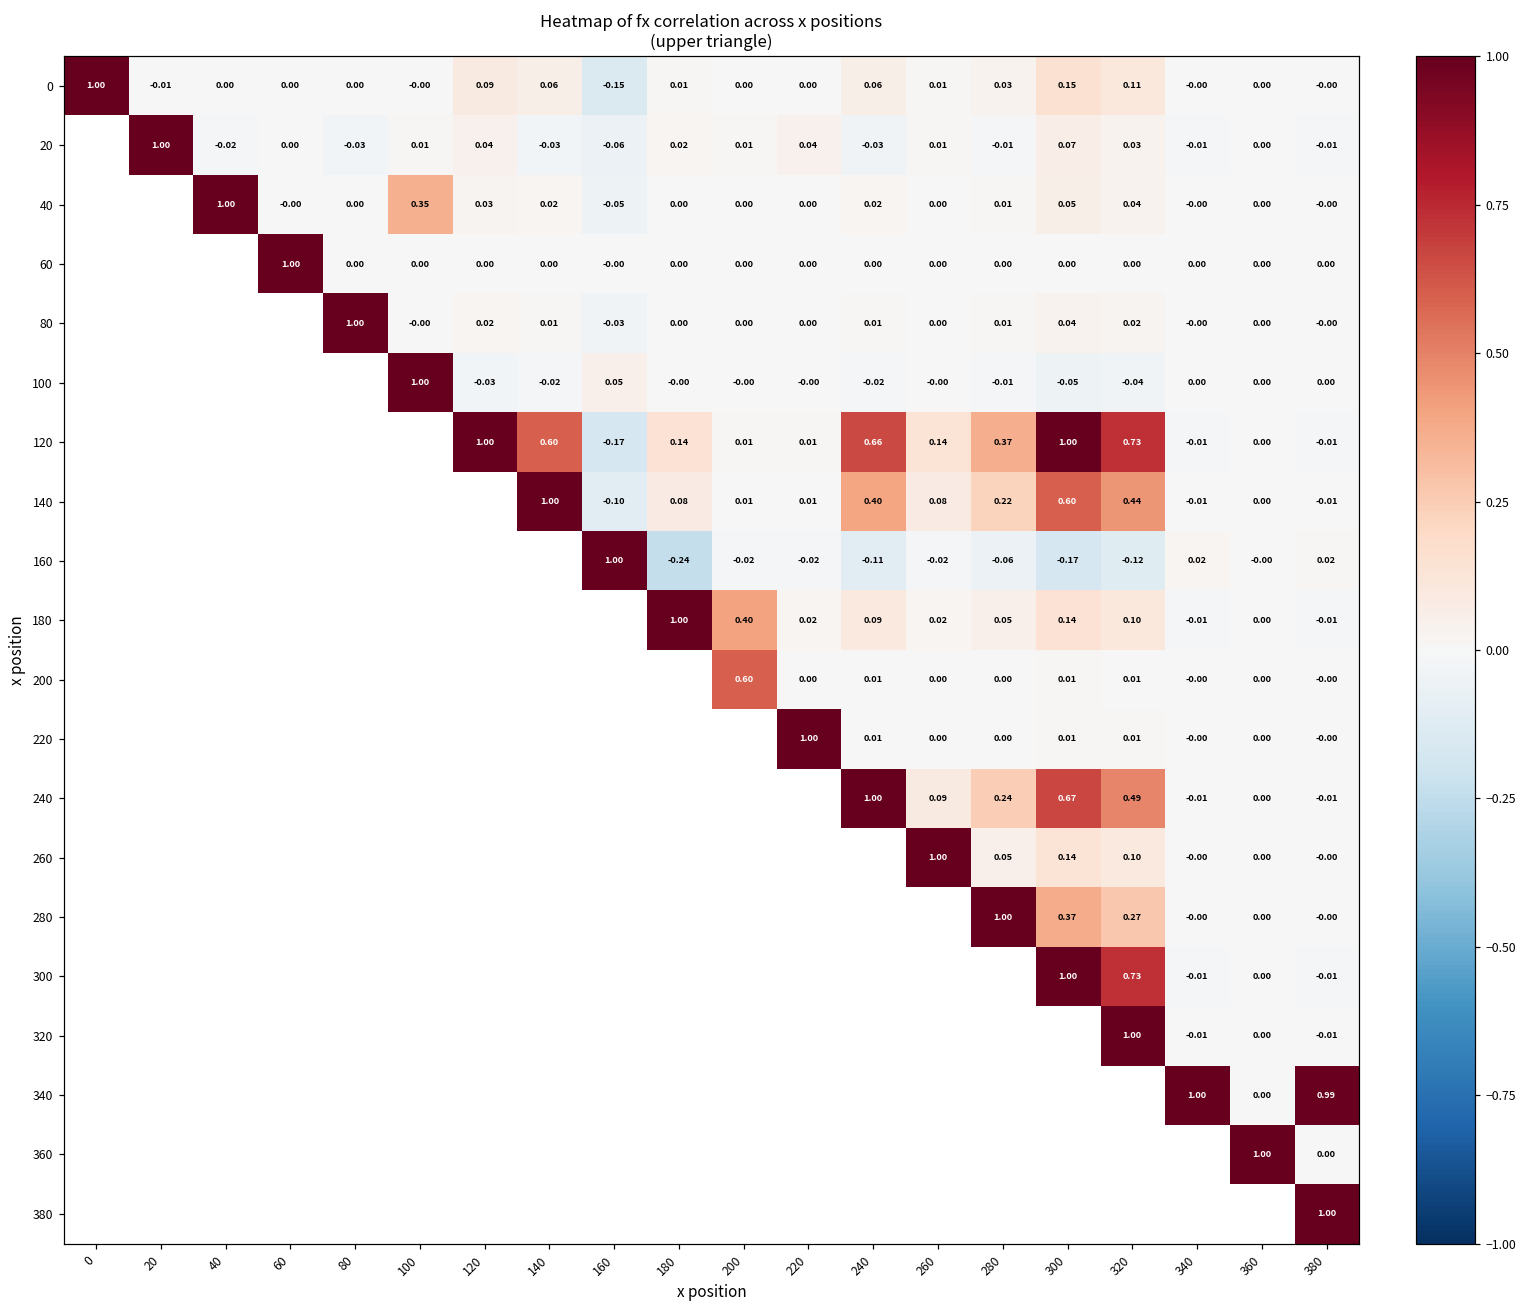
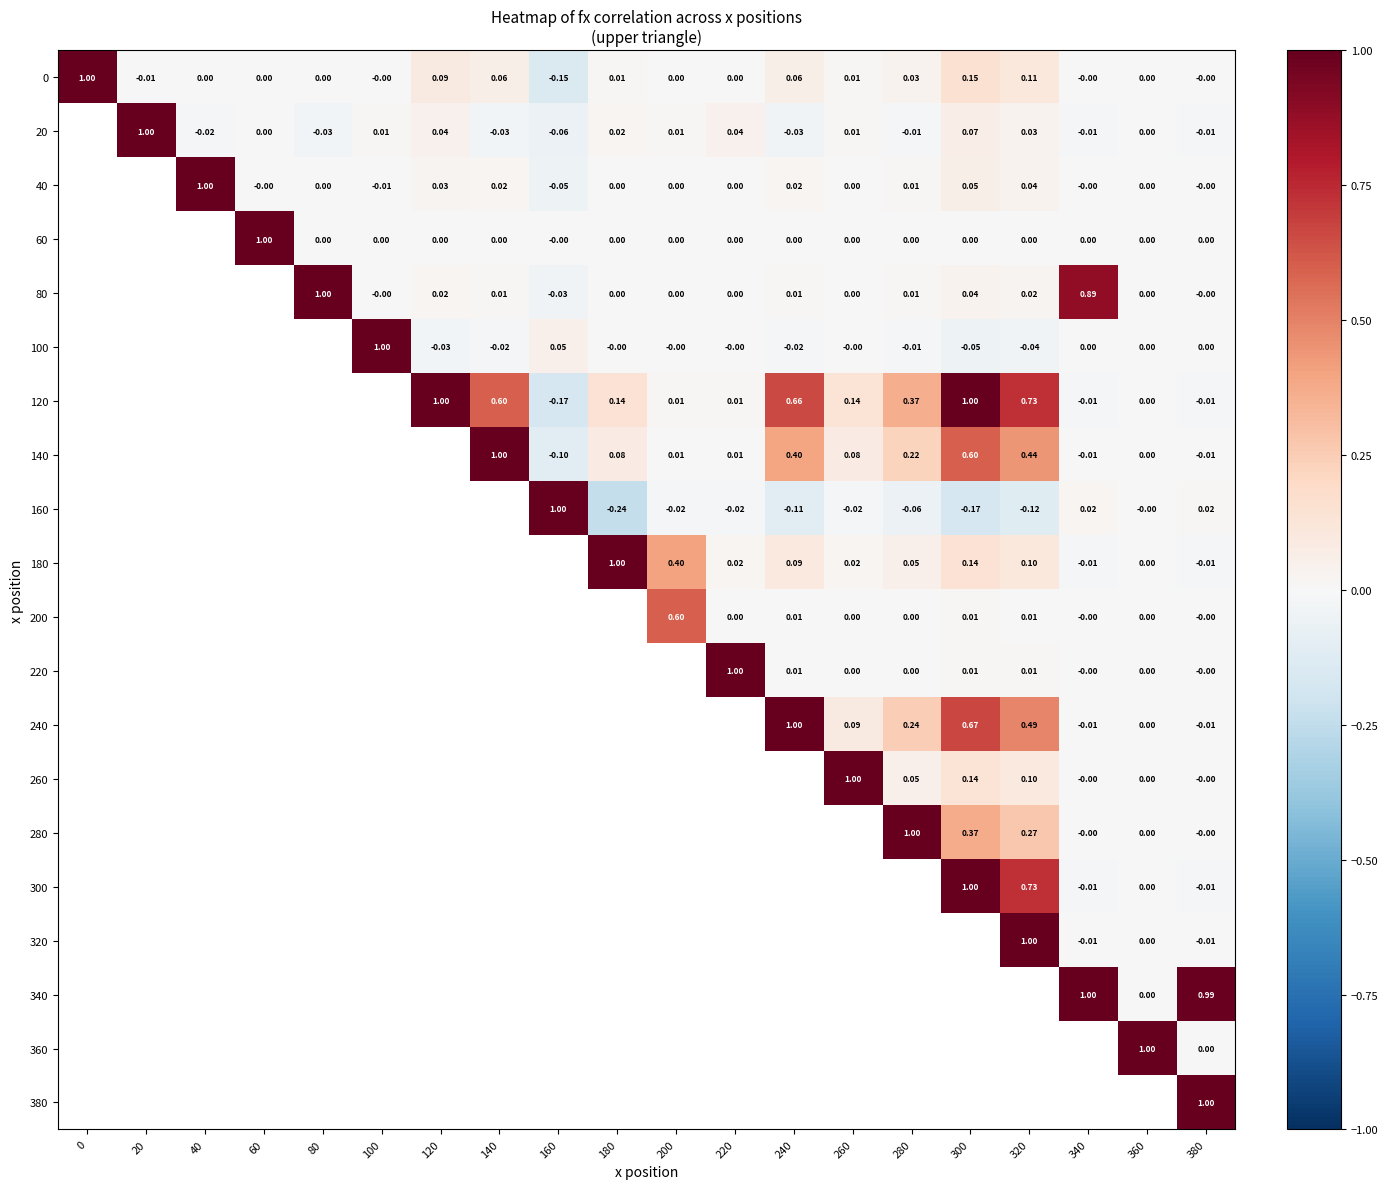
  {
    "40": {
      "40": 1.00,
      "60": -0.00,
      "80": 0.00,
-     "100": 0.35,
+     "100": -0.01,
      "120": 0.03,
      "140": 0.02,
      "160": -0.05,
      "180": 0.00,
      "200": 0.00,
      "220": 0.00,
      "240": 0.02,
      "260": 0.00,
      "280": 0.01,
      "300": 0.05,
      "320": 0.04,
      "340": -0.00,
      "360": 0.00,
      "380": -0.00
    },
    "80": {
      "80": 1.00,
      "100": -0.00,
      "120": 0.02,
      "140": 0.01,
      "160": -0.03,
      "180": 0.00,
      "200": 0.00,
      "220": 0.00,
      "240": 0.01,
      "260": 0.00,
      "280": 0.01,
      "300": 0.04,
      "320": 0.02,
-     "340": -0.00,
+     "340": 0.89,
      "360": 0.00,
      "380": -0.00
    }
  }
